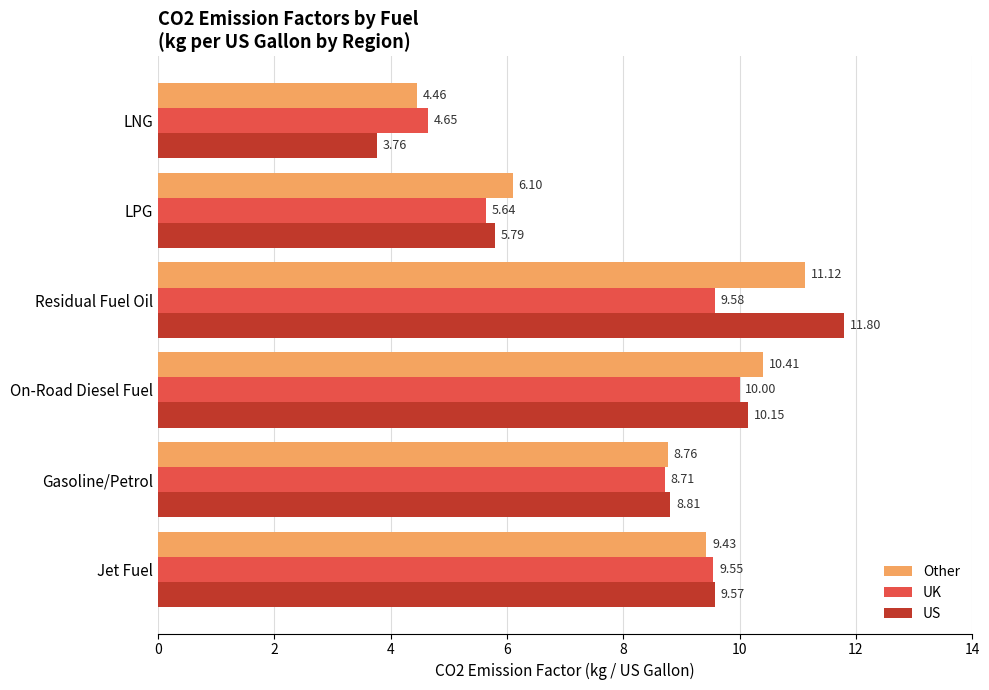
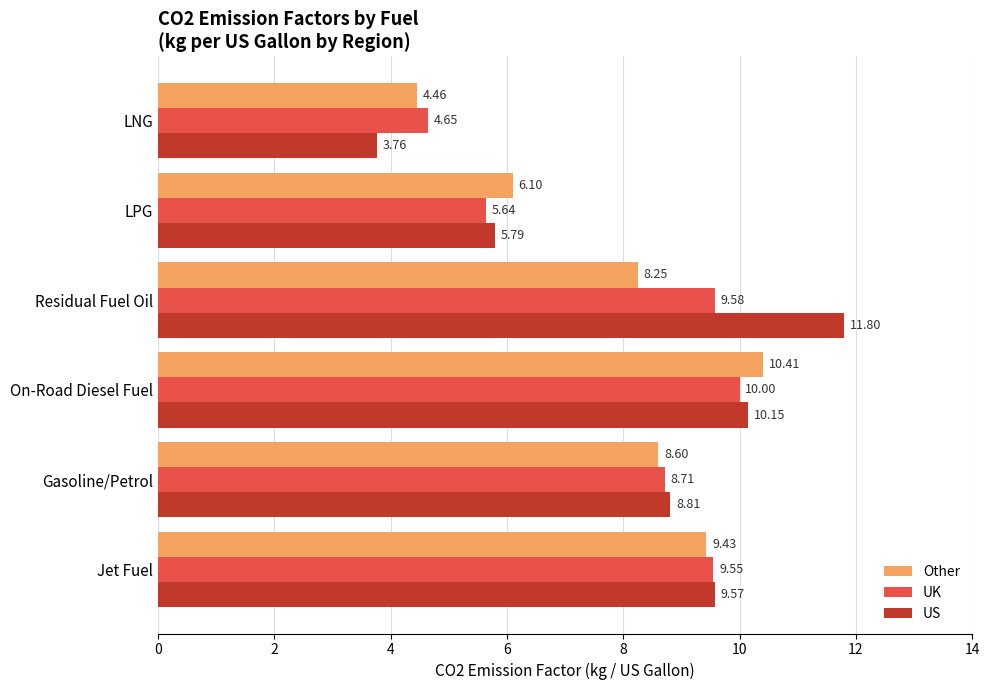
  {
    "Other": {
      "LNG": 4.46,
      "LPG": 6.10,
-     "Residual Fuel Oil": 11.12,
+     "Residual Fuel Oil": 8.25,
      "On-Road Diesel Fuel": 10.41,
-     "Gasoline/Petrol": 8.76,
+     "Gasoline/Petrol": 8.60,
      "Jet Fuel": 9.43
    }
  }
